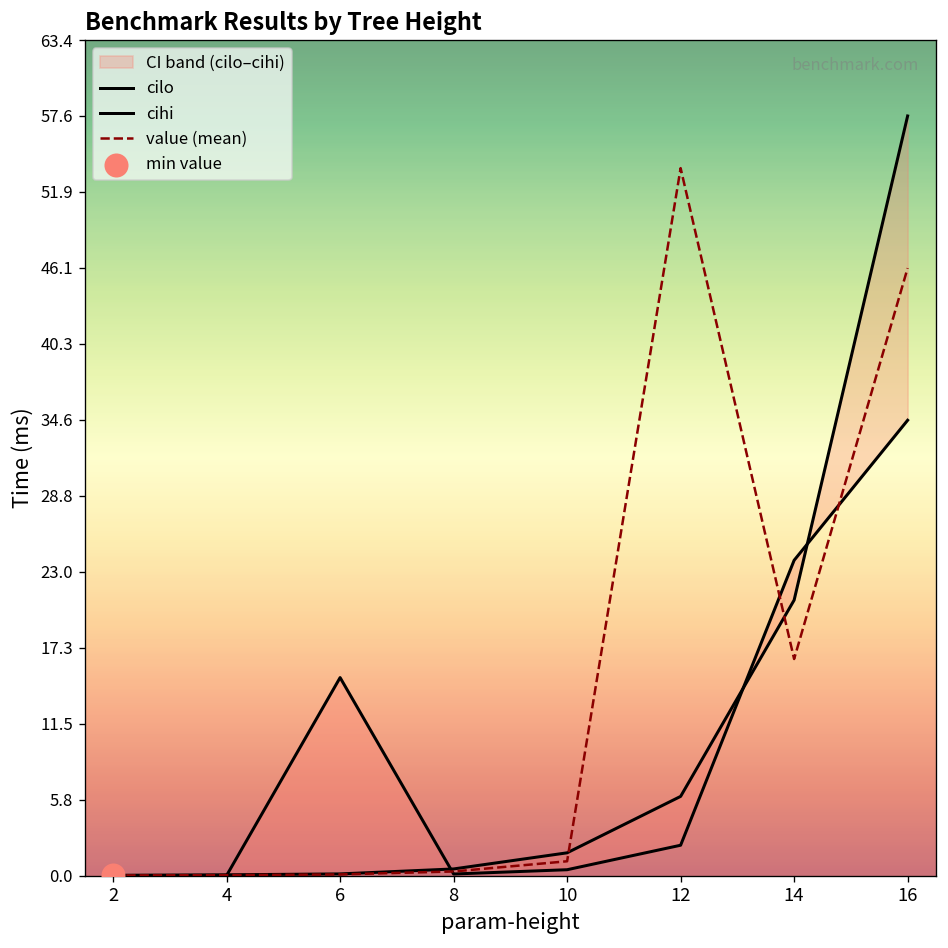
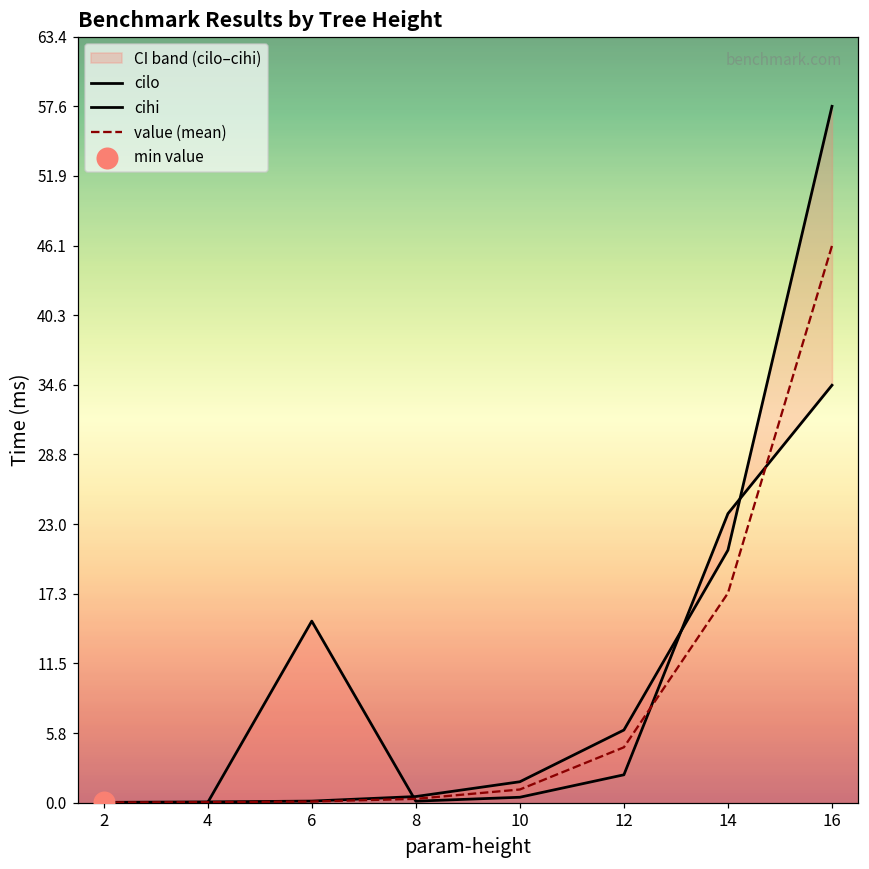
  {
    "value (mean)": {
      "10": 1.1,
-     "12": 53.7,
-     "14": 16.4,
+     "12": 4.6,
+     "14": 17.3,
      "16": 46.1
    }
  }
